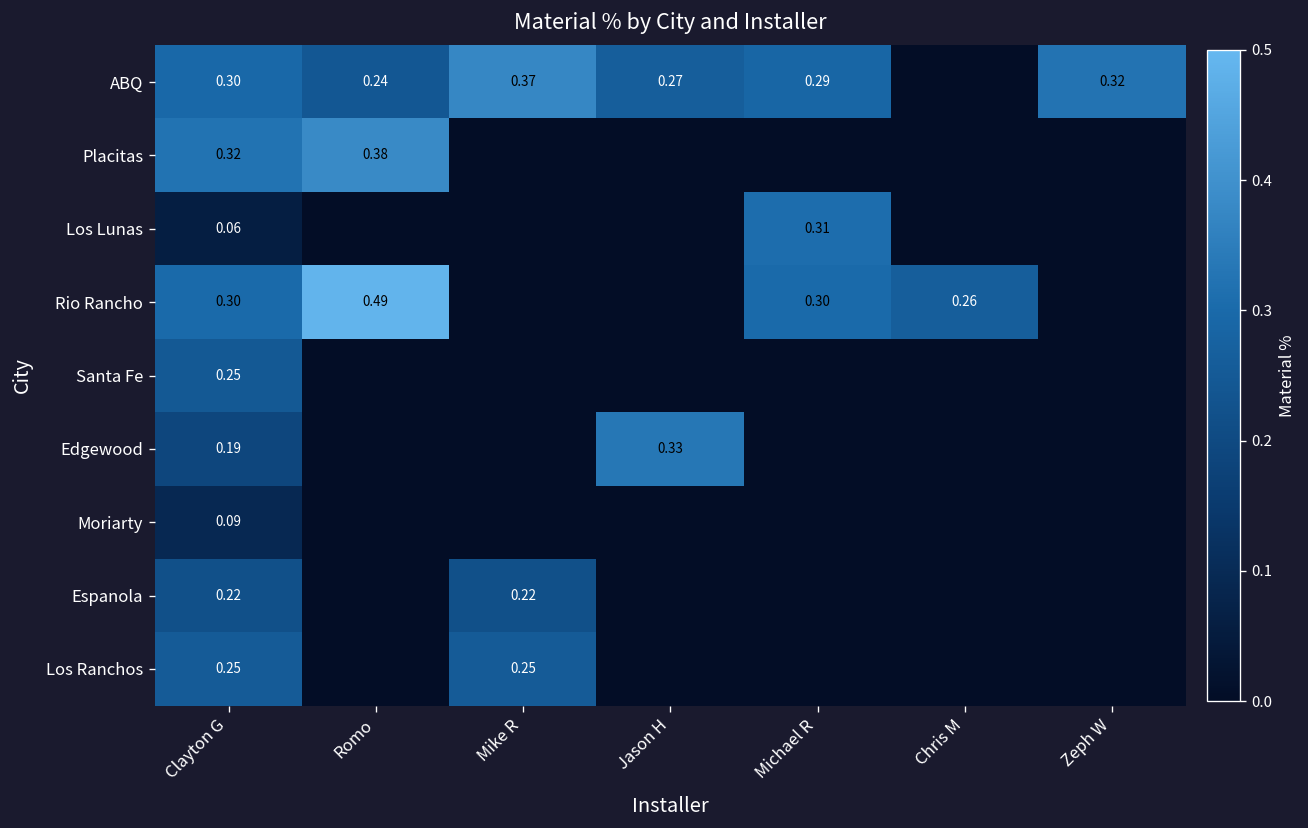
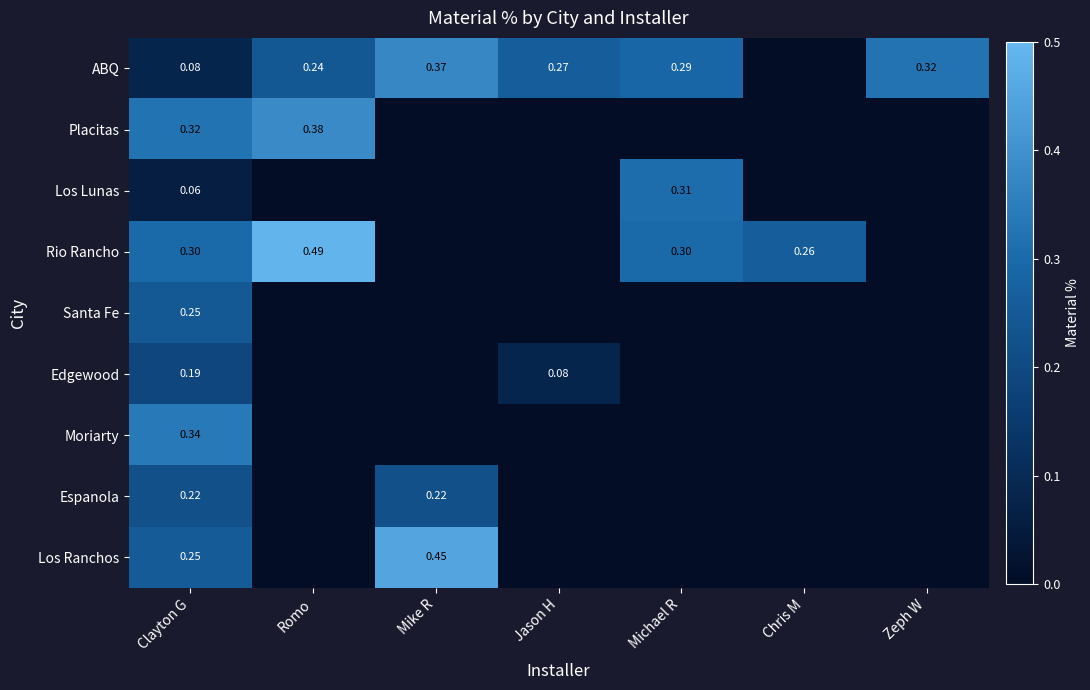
  {
    "ABQ": {
-     "Clayton G": 0.30,
+     "Clayton G": 0.08,
      "Romo": 0.24,
      "Mike R": 0.37,
      "Jason H": 0.27,
      "Michael R": 0.29,
      "Zeph W": 0.32
    },
    "Placitas": {
      "Clayton G": 0.32,
      "Romo": 0.38
    },
    "Los Lunas": {
      "Clayton G": 0.06,
      "Michael R": 0.31
    },
    "Rio Rancho": {
      "Clayton G": 0.30,
      "Romo": 0.49,
      "Michael R": 0.30,
      "Chris M": 0.26
    },
    "Santa Fe": {
      "Clayton G": 0.25
    },
    "Edgewood": {
      "Clayton G": 0.19,
-     "Jason H": 0.33
+     "Jason H": 0.08
    },
    "Moriarty": {
-     "Clayton G": 0.09
+     "Clayton G": 0.34
    },
    "Espanola": {
      "Clayton G": 0.22,
      "Mike R": 0.22
    },
    "Los Ranchos": {
      "Clayton G": 0.25,
-     "Mike R": 0.25
+     "Mike R": 0.45
    }
  }
